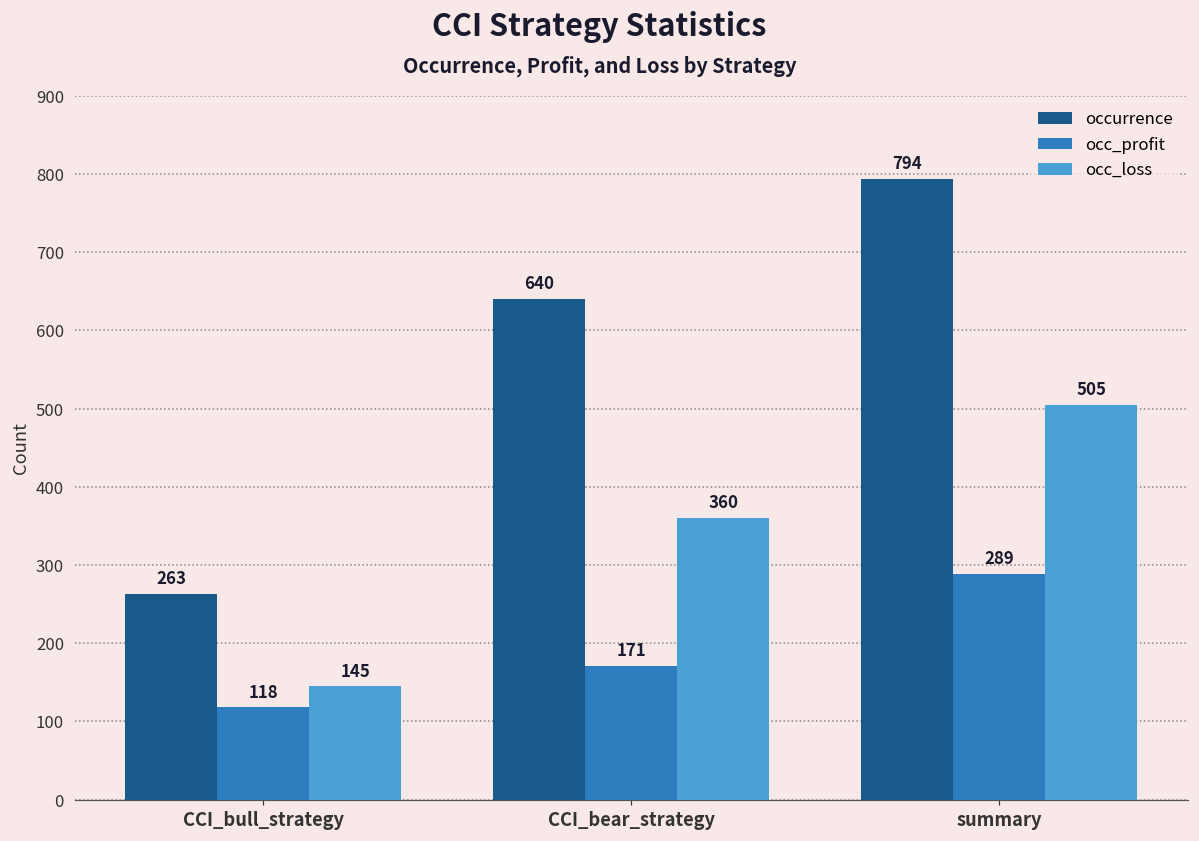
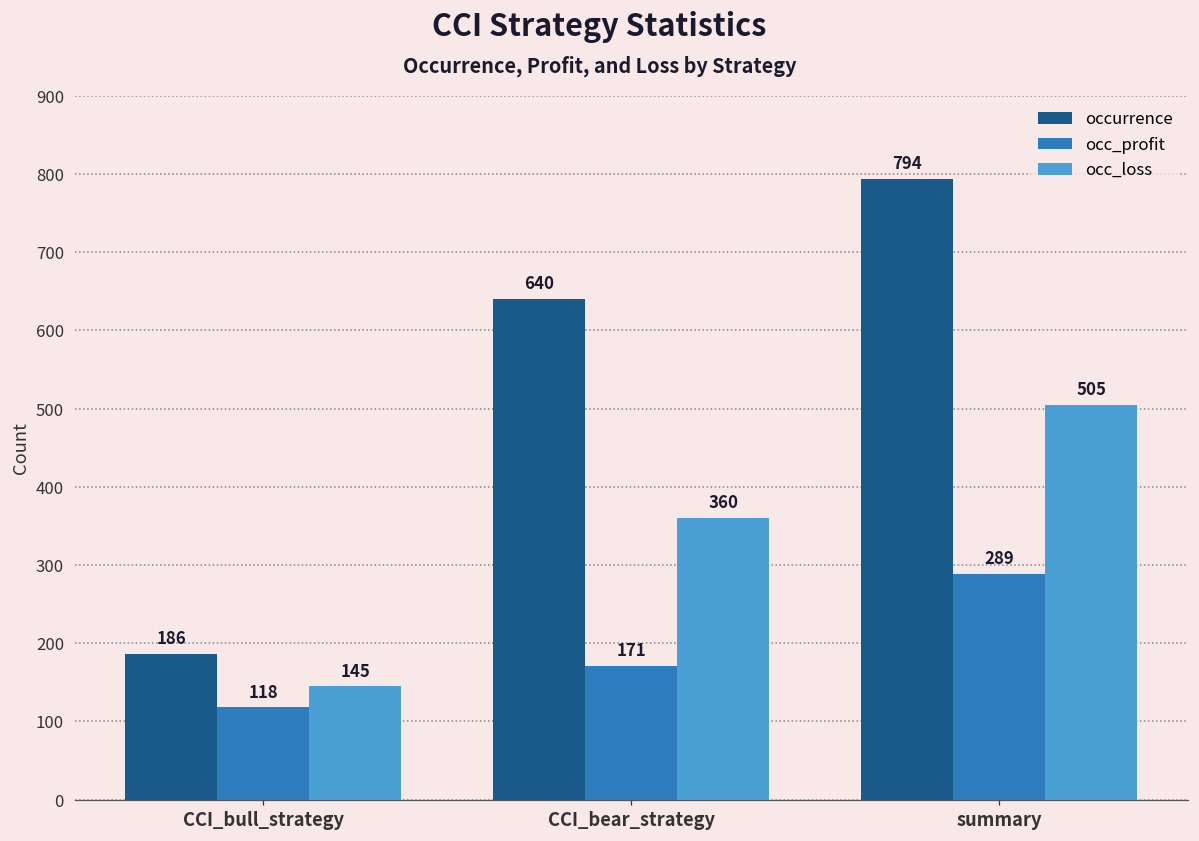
  {
    "occurrence": {
-     "CCI_bull_strategy": 263,
+     "CCI_bull_strategy": 186,
      "CCI_bear_strategy": 640,
      "summary": 794
    }
  }
